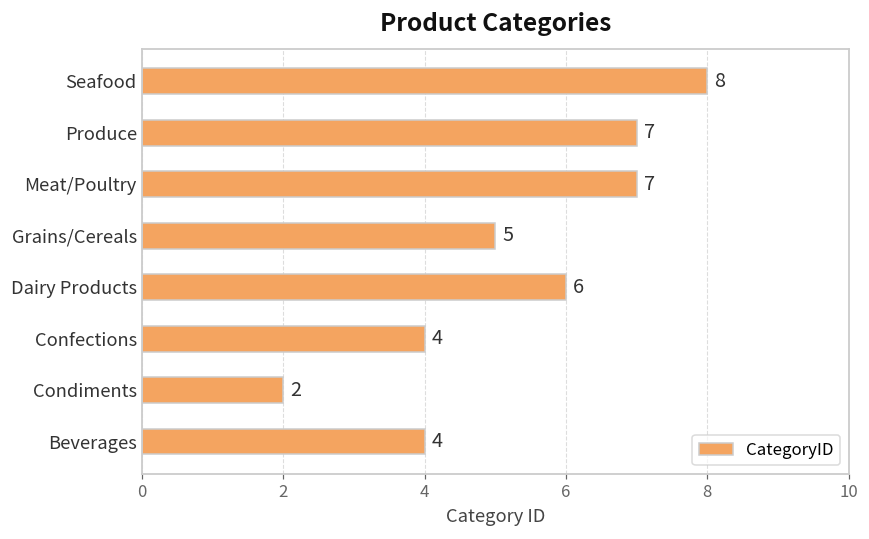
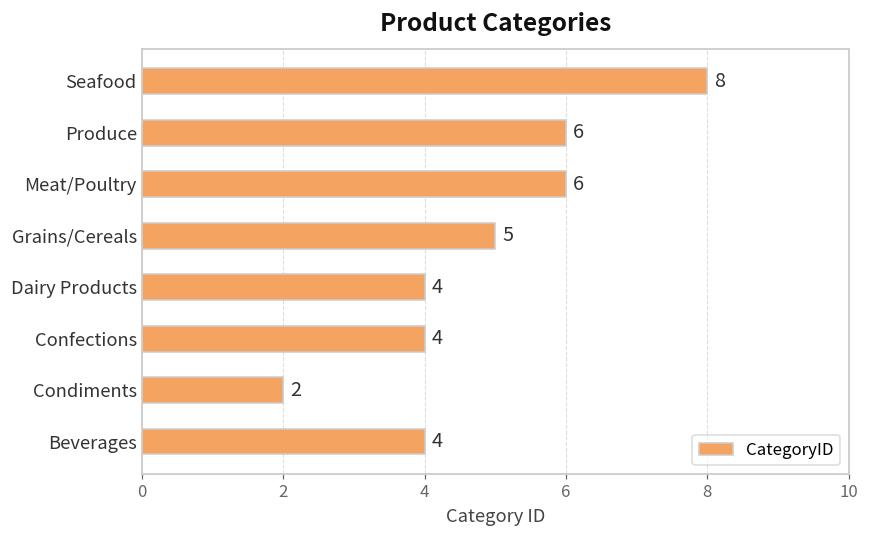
  {
    "Seafood": 8,
-   "Produce": 7,
-   "Meat/Poultry": 7,
+   "Produce": 6,
+   "Meat/Poultry": 6,
    "Grains/Cereals": 5,
-   "Dairy Products": 6,
+   "Dairy Products": 4,
    "Confections": 4,
    "Condiments": 2,
    "Beverages": 4
  }
